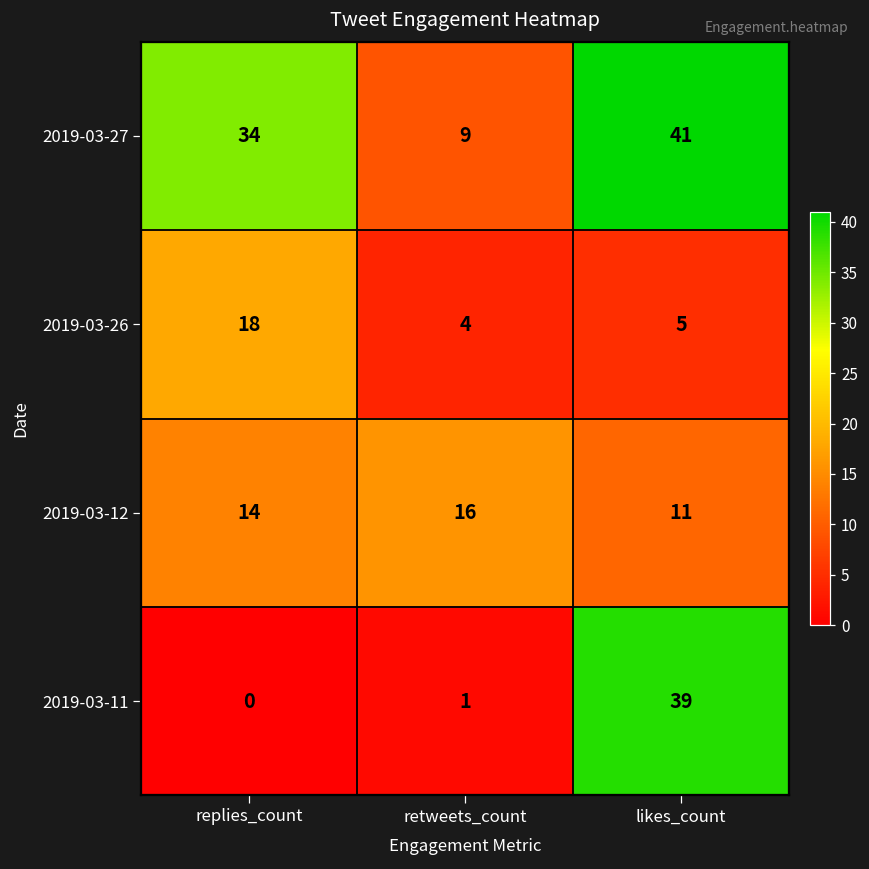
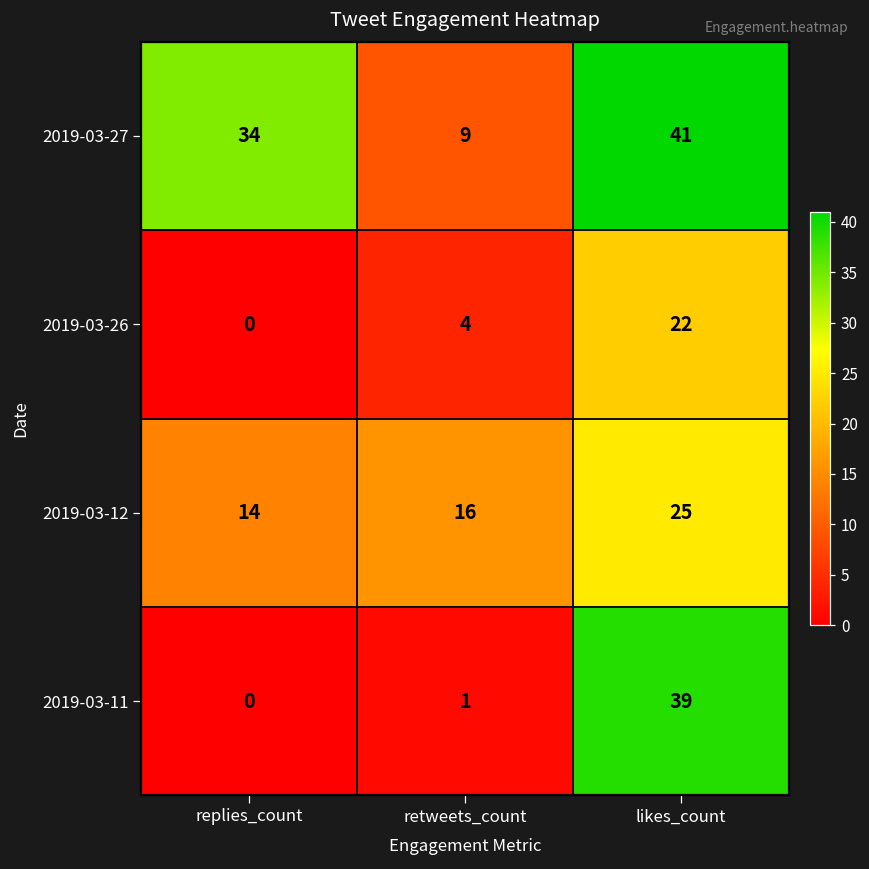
  {
    "2019-03-27": {
      "replies_count": 34,
      "retweets_count": 9,
      "likes_count": 41
    },
    "2019-03-26": {
-     "replies_count": 18,
+     "replies_count": 0,
      "retweets_count": 4,
-     "likes_count": 5
+     "likes_count": 22
    },
    "2019-03-12": {
      "replies_count": 14,
      "retweets_count": 16,
-     "likes_count": 11
+     "likes_count": 25
    },
    "2019-03-11": {
      "replies_count": 0,
      "retweets_count": 1,
      "likes_count": 39
    }
  }
